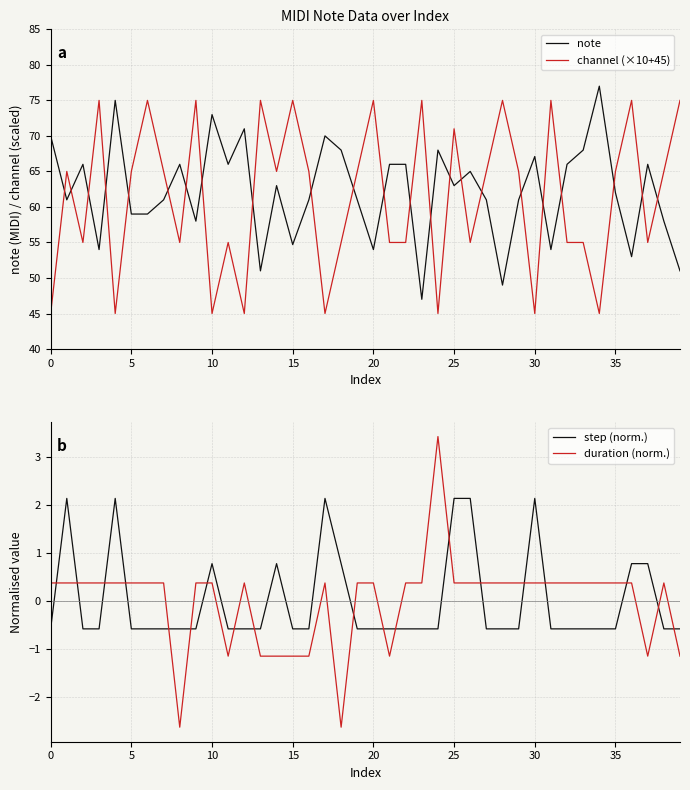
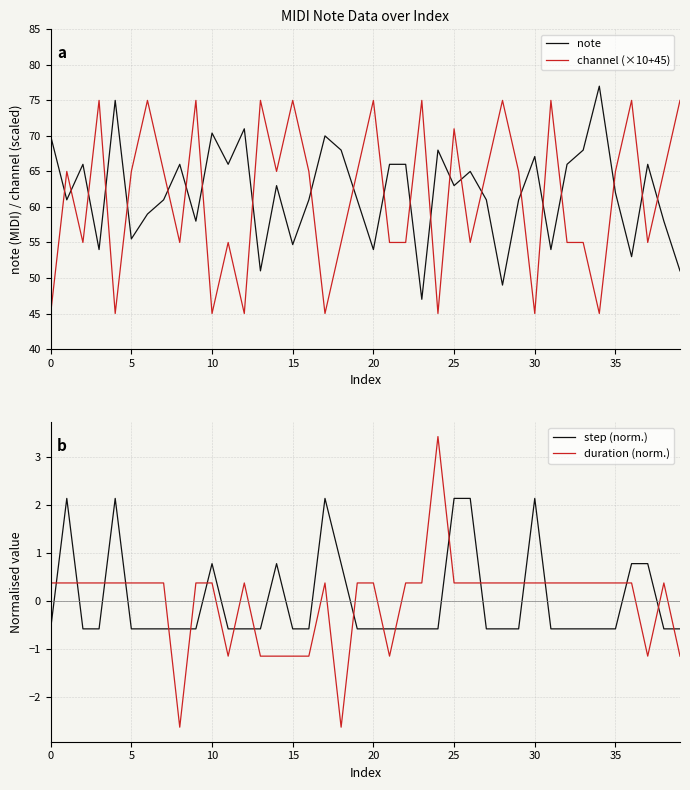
  {
    "MIDI Note Data over Index": {
      "note": {
        "0": 70,
-       "5": 59,
-       "10": 73,
+       "5": 56,
+       "10": 70,
        "15": 55,
        "20": 54,
        "25": 63,
        "30": 67,
        "35": 62
      },
      "channel (×10+45)": {
        "0": 45,
        "5": 65,
        "10": 45,
        "15": 75,
        "20": 75,
        "25": 71,
        "30": 45,
        "35": 65
      }
    }
  }
